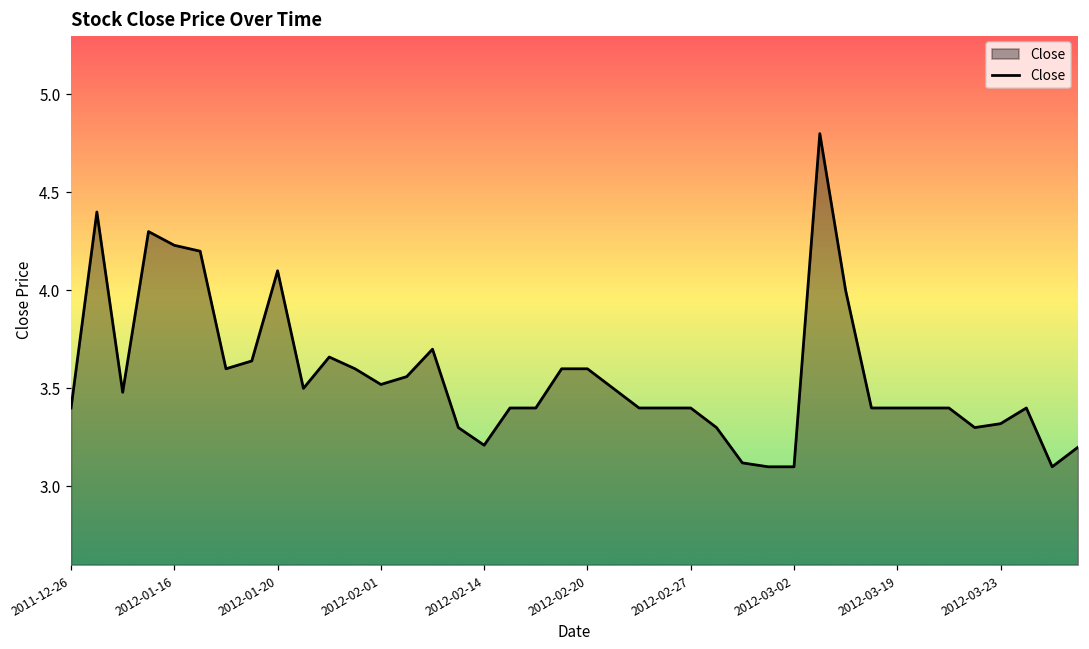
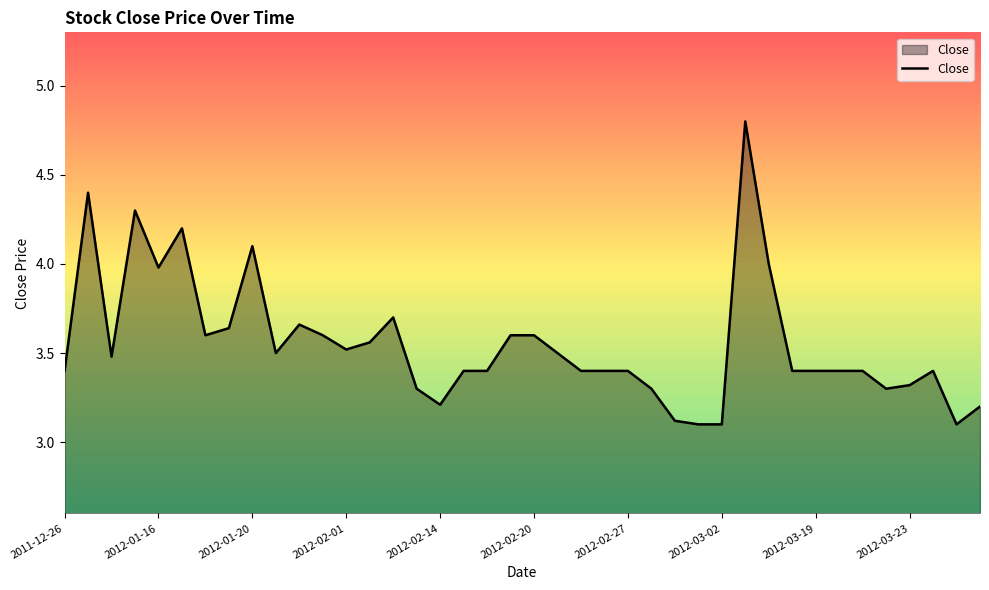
  {
    "2011-12-26": 3.40,
-   "2012-01-16": 4.23,
+   "2012-01-16": 3.98,
    "2012-01-20": 4.10,
    "2012-02-01": 3.52,
    "2012-02-14": 3.21,
    "2012-02-20": 3.60,
    "2012-02-27": 3.40,
    "2012-03-02": 3.10,
    "2012-03-19": 3.40,
    "2012-03-23": 3.32
  }
